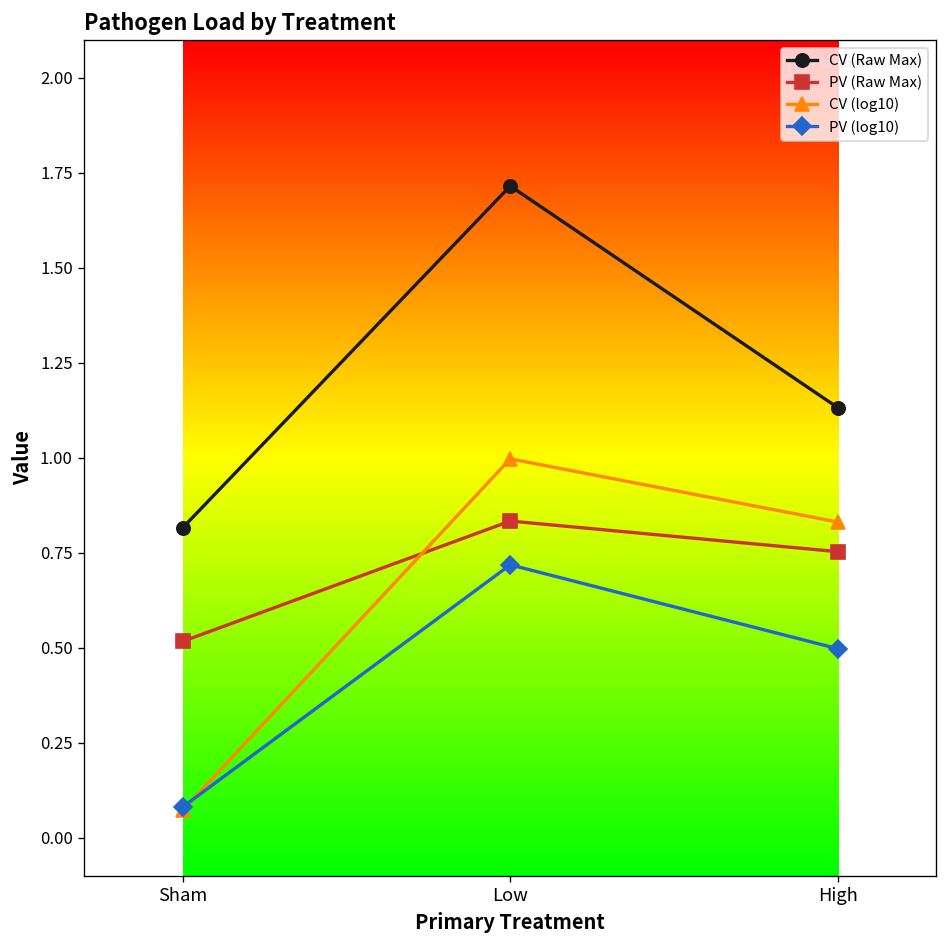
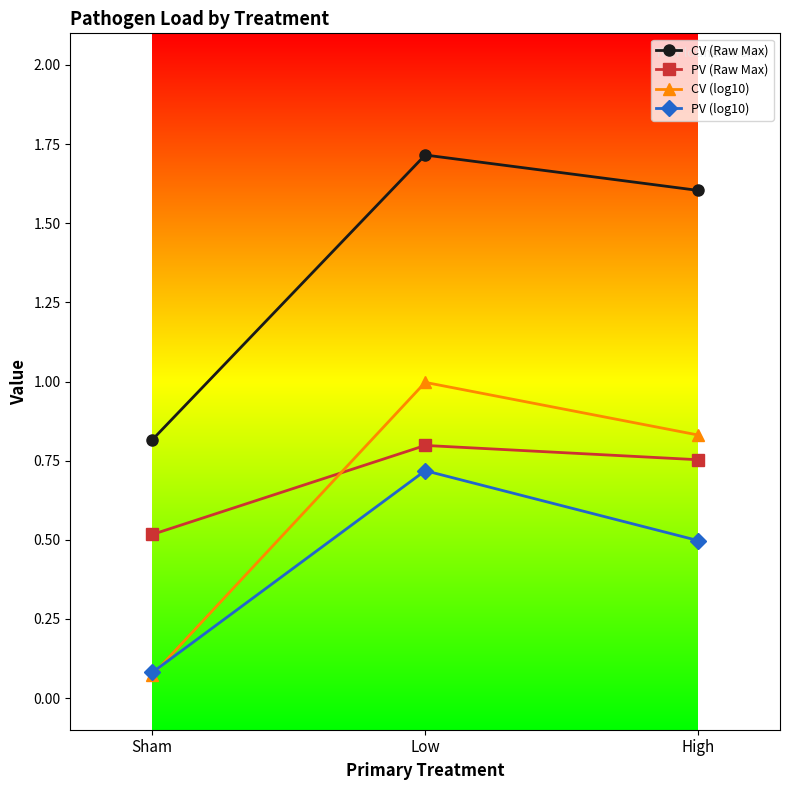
  {
    "CV (Raw Max)": {
      "Sham": 0.82,
      "Low": 1.72,
-     "High": 1.13
+     "High": 1.60
    },
    "PV (Raw Max)": {
      "Sham": 0.52,
-     "Low": 0.83,
+     "Low": 0.80,
      "High": 0.75
    },
    "CV (log10)": {
      "Sham": 0.07,
      "Low": 1.00,
      "High": 0.83
    },
    "PV (log10)": {
      "Sham": 0.08,
      "Low": 0.72,
      "High": 0.50
    }
  }
